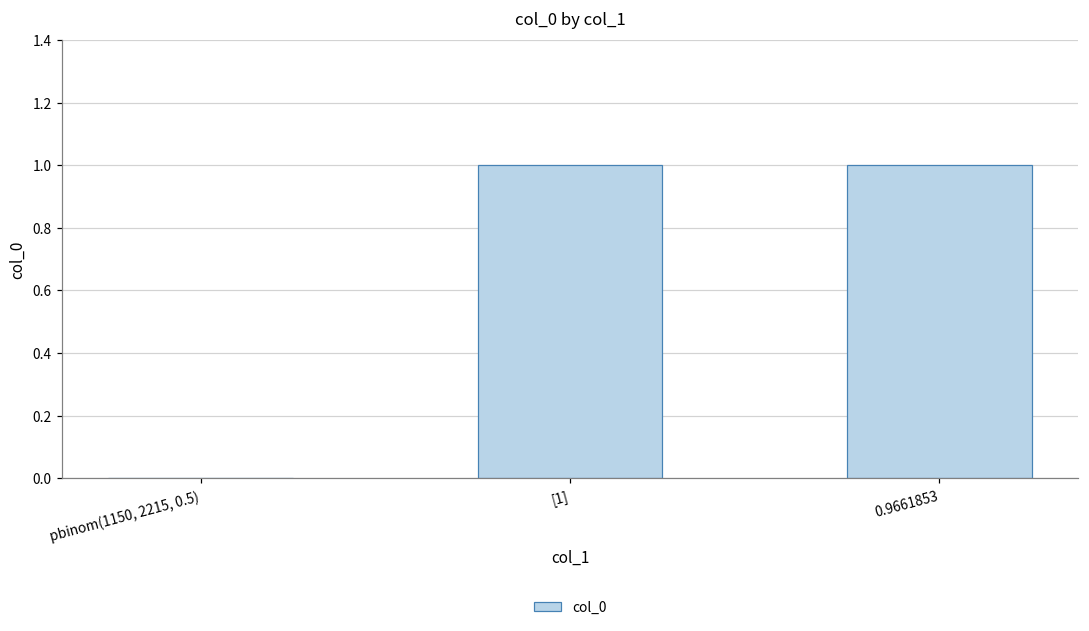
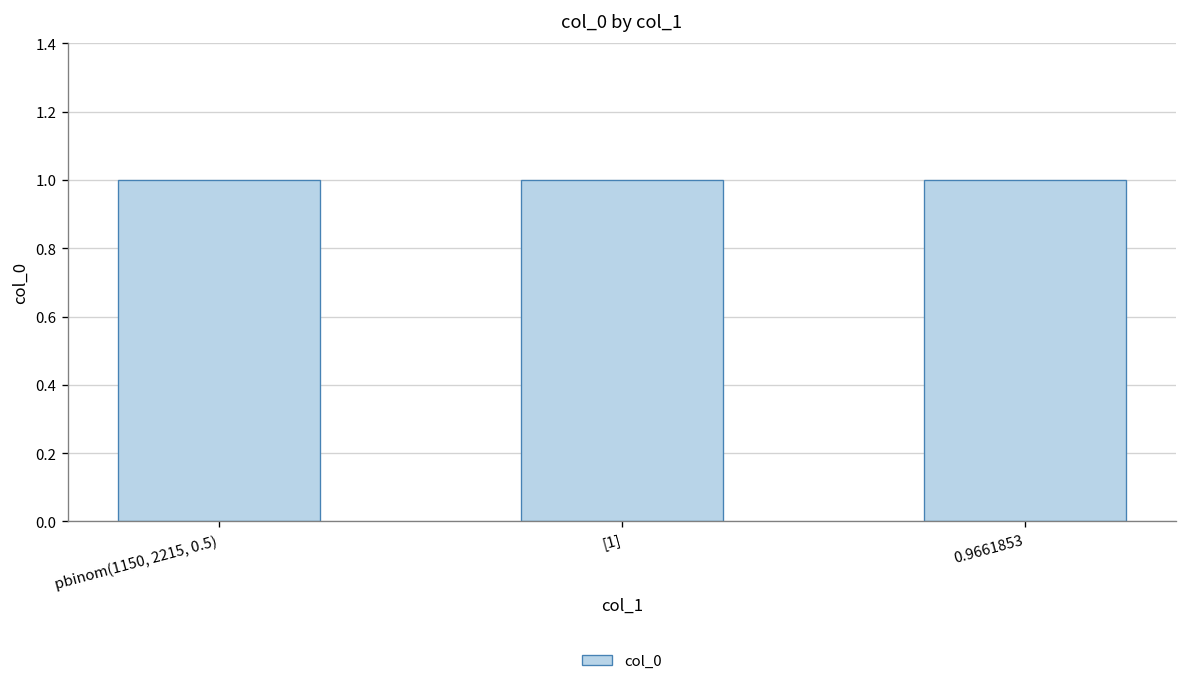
  {
-   "pbinom(1150, 2215, 0.5)": 0,
+   "pbinom(1150, 2215, 0.5)": 1,
    "[1]": 1,
    "0.9661853": 1
  }
